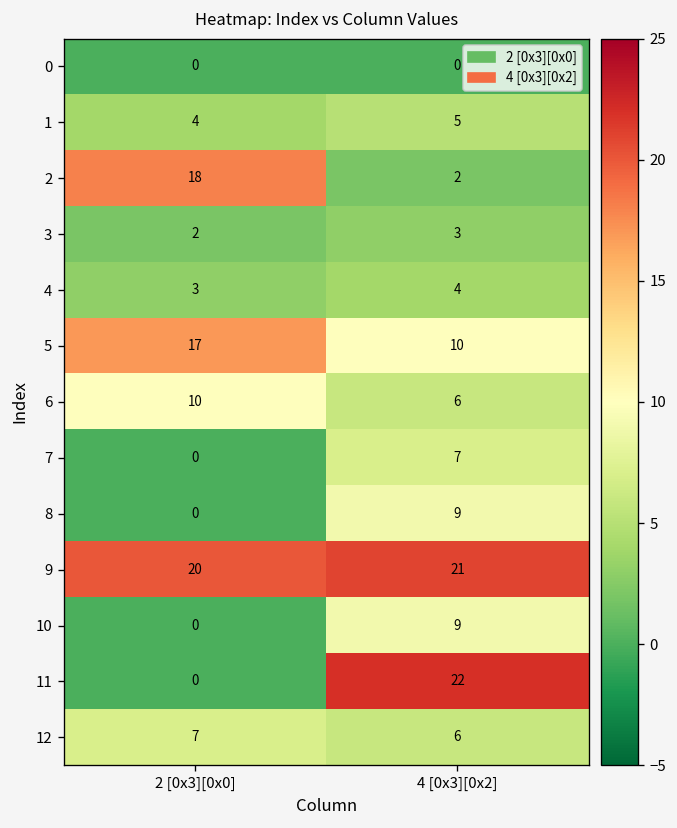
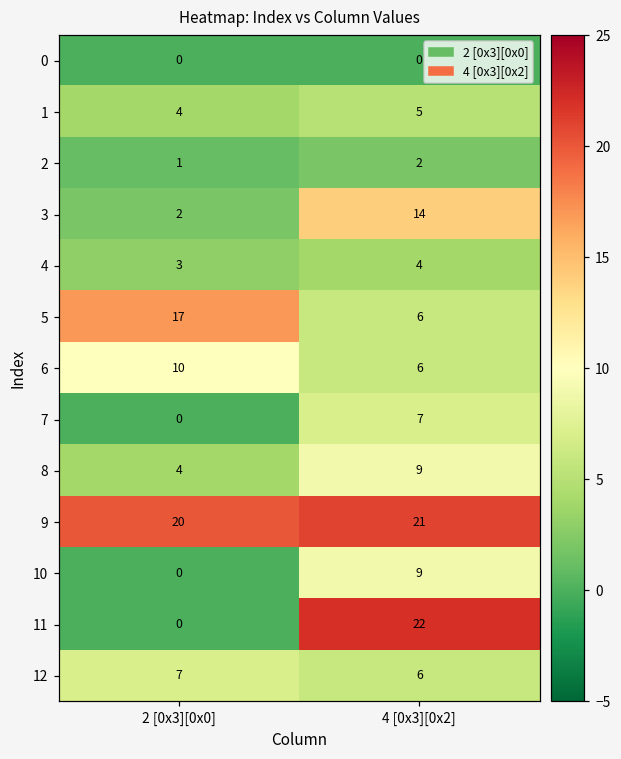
  {
    "0": {
      "2 [0x3][0x0]": 0,
      "4 [0x3][0x2]": 0
    },
    "1": {
      "2 [0x3][0x0]": 4,
      "4 [0x3][0x2]": 5
    },
    "2": {
-     "2 [0x3][0x0]": 18,
+     "2 [0x3][0x0]": 1,
      "4 [0x3][0x2]": 2
    },
    "3": {
      "2 [0x3][0x0]": 2,
-     "4 [0x3][0x2]": 3
+     "4 [0x3][0x2]": 14
    },
    "4": {
      "2 [0x3][0x0]": 3,
      "4 [0x3][0x2]": 4
    },
    "5": {
      "2 [0x3][0x0]": 17,
-     "4 [0x3][0x2]": 10
+     "4 [0x3][0x2]": 6
    },
    "6": {
      "2 [0x3][0x0]": 10,
      "4 [0x3][0x2]": 6
    },
    "7": {
      "2 [0x3][0x0]": 0,
      "4 [0x3][0x2]": 7
    },
    "8": {
-     "2 [0x3][0x0]": 0,
+     "2 [0x3][0x0]": 4,
      "4 [0x3][0x2]": 9
    },
    "9": {
      "2 [0x3][0x0]": 20,
      "4 [0x3][0x2]": 21
    },
    "10": {
      "2 [0x3][0x0]": 0,
      "4 [0x3][0x2]": 9
    },
    "11": {
      "2 [0x3][0x0]": 0,
      "4 [0x3][0x2]": 22
    },
    "12": {
      "2 [0x3][0x0]": 7,
      "4 [0x3][0x2]": 6
    }
  }
